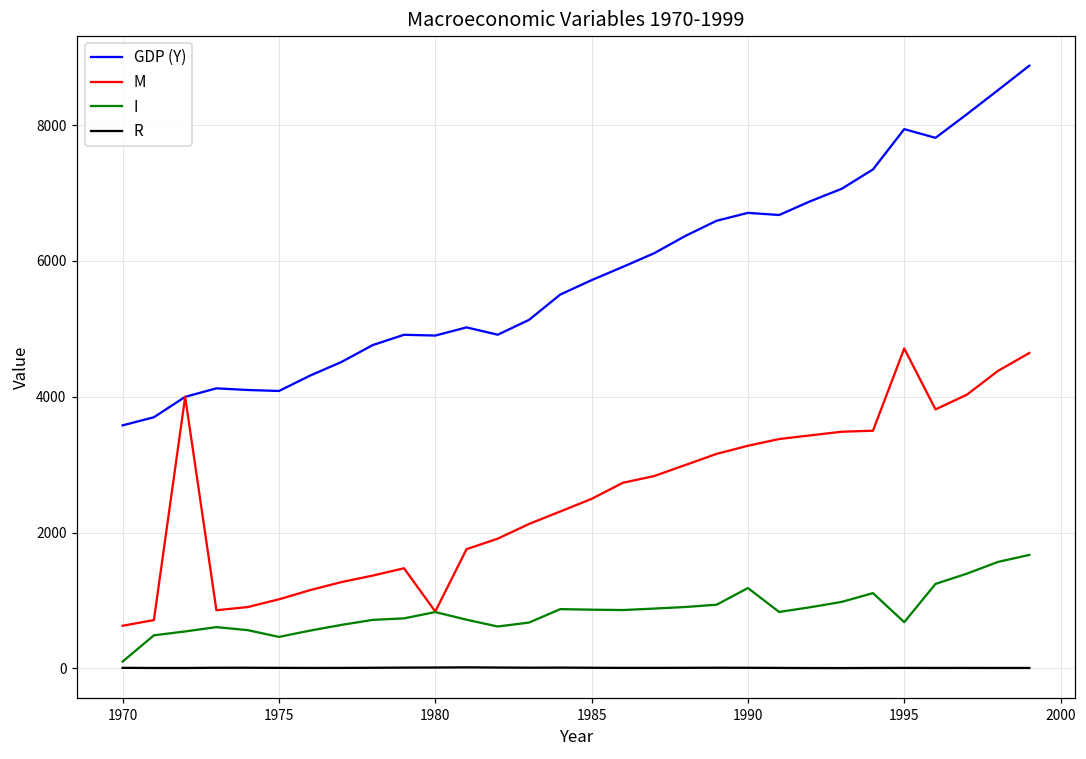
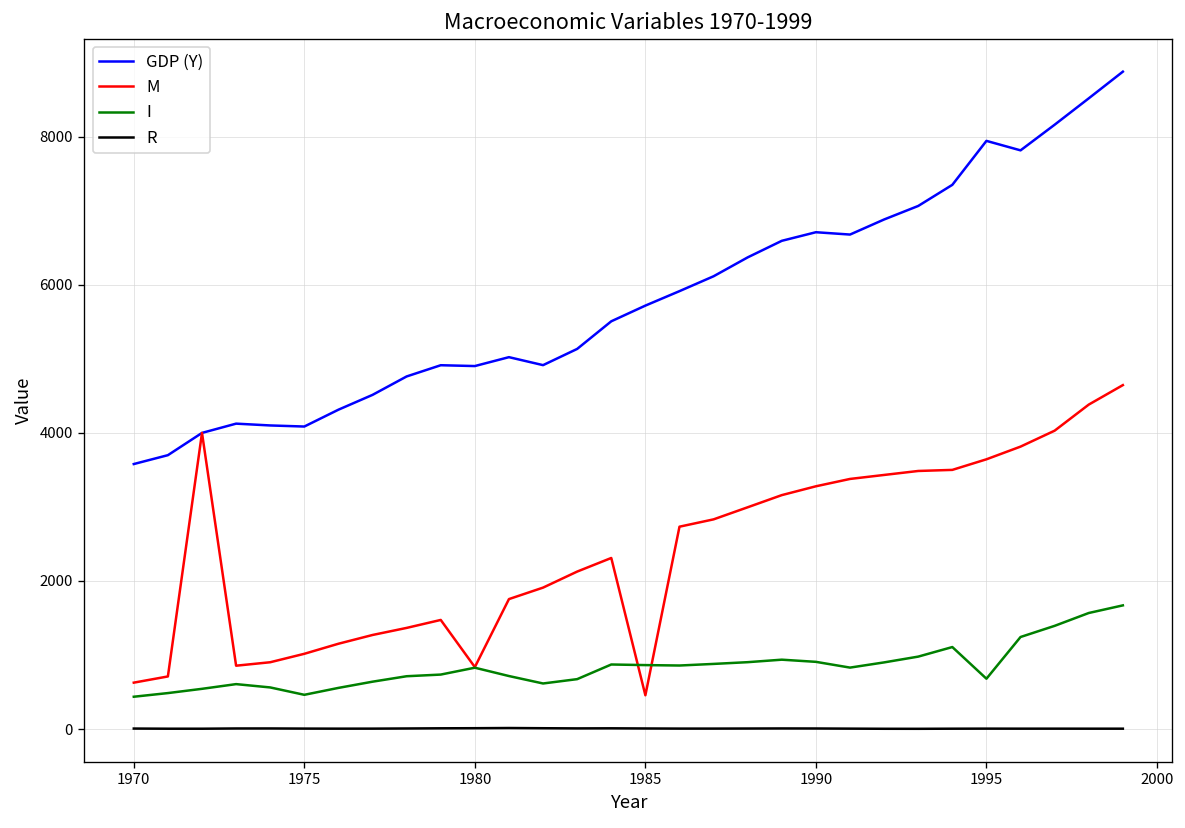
  {
    "GDP (Y)": {
      "1970": 3600,
      "1975": 4100,
      "1980": 4900,
      "1985": 5700,
      "1990": 6700,
      "1995": 7900
    },
    "M": {
      "1970": 600,
      "1975": 1000,
-     "1985": 2500,
+     "1985": 500,
      "1990": 3300,
-     "1995": 4700
+     "1995": 3600
    },
    "I": {
-     "1970": 100,
+     "1970": 400,
      "1975": 500,
      "1985": 900,
-     "1990": 1200,
+     "1990": 900,
      "1995": 700
    },
    "R": {
      "1970": 0,
      "1975": 0,
      "1980": 0,
      "1985": 0,
      "1990": 0,
      "1995": 0
    }
  }
